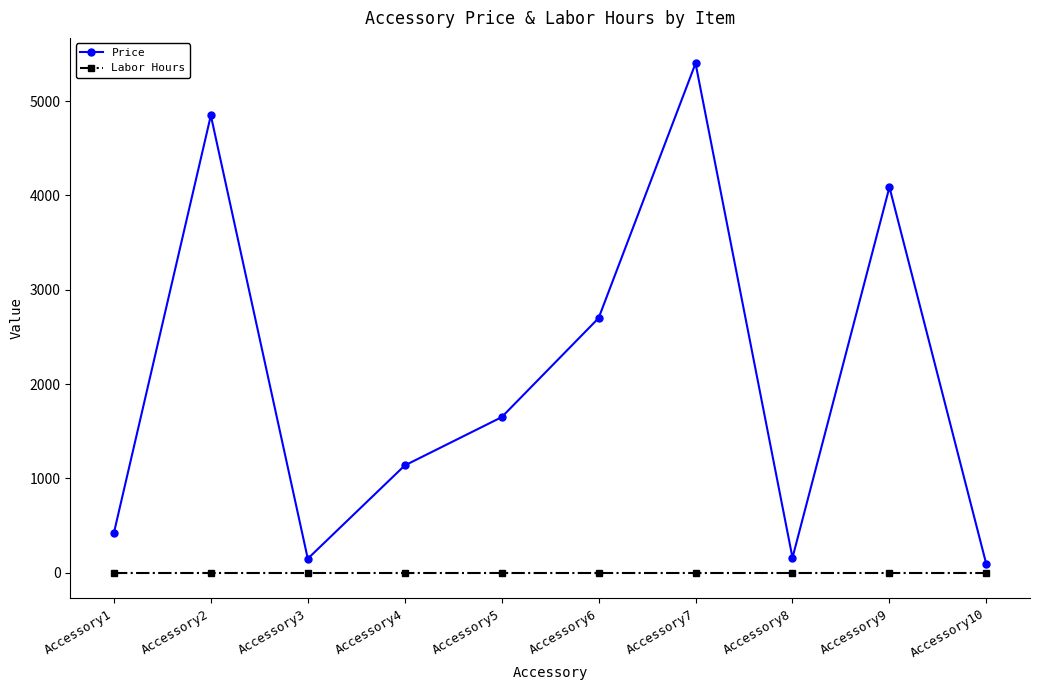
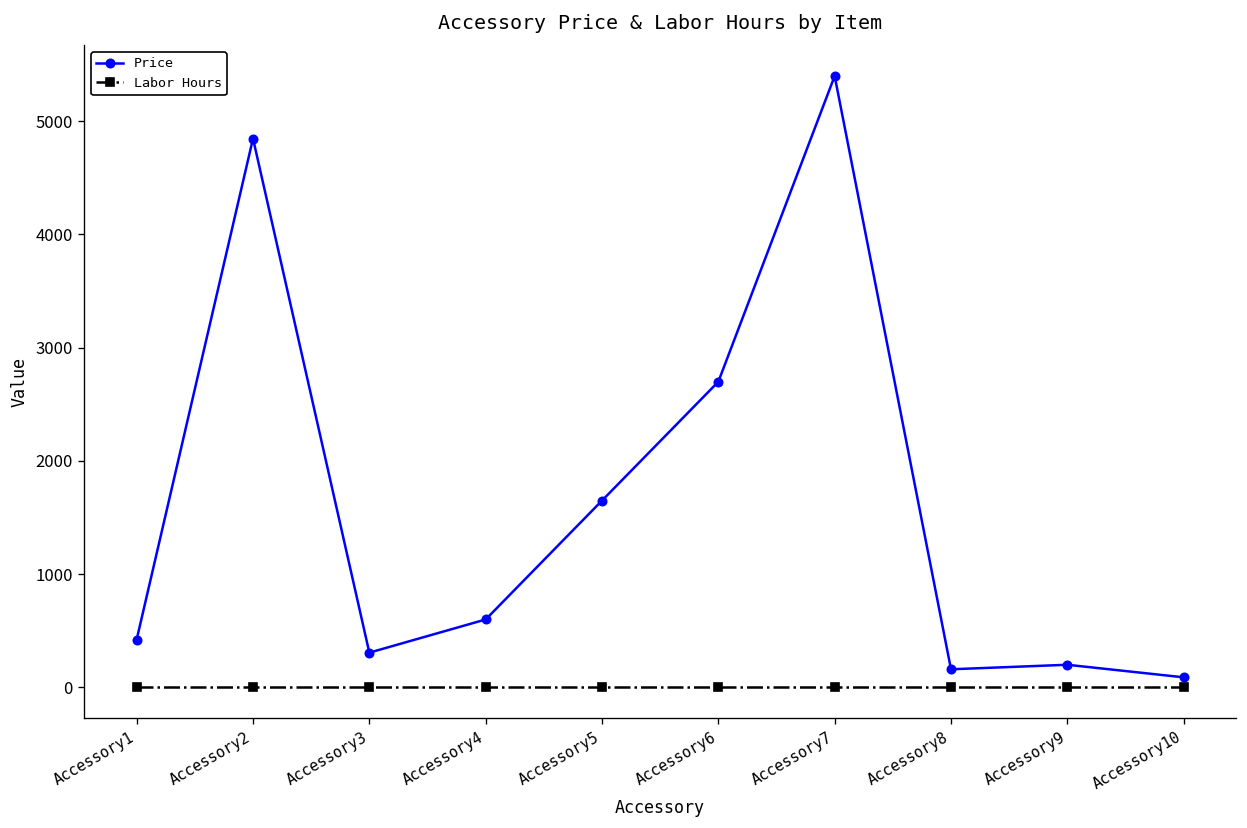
  {
    "Price": {
      "Accessory1": 400,
      "Accessory2": 4800,
-     "Accessory3": 100,
-     "Accessory4": 1100,
+     "Accessory3": 300,
+     "Accessory4": 600,
      "Accessory5": 1600,
      "Accessory6": 2700,
      "Accessory7": 5400,
      "Accessory8": 200,
-     "Accessory9": 4100,
+     "Accessory9": 200,
      "Accessory10": 100
    },
    "Labor Hours": {
      "Accessory1": 0,
      "Accessory2": 0,
      "Accessory3": 0,
      "Accessory4": 0,
      "Accessory5": 0,
      "Accessory6": 0,
      "Accessory7": 0,
      "Accessory8": 0,
      "Accessory9": 0,
      "Accessory10": 0
    }
  }
